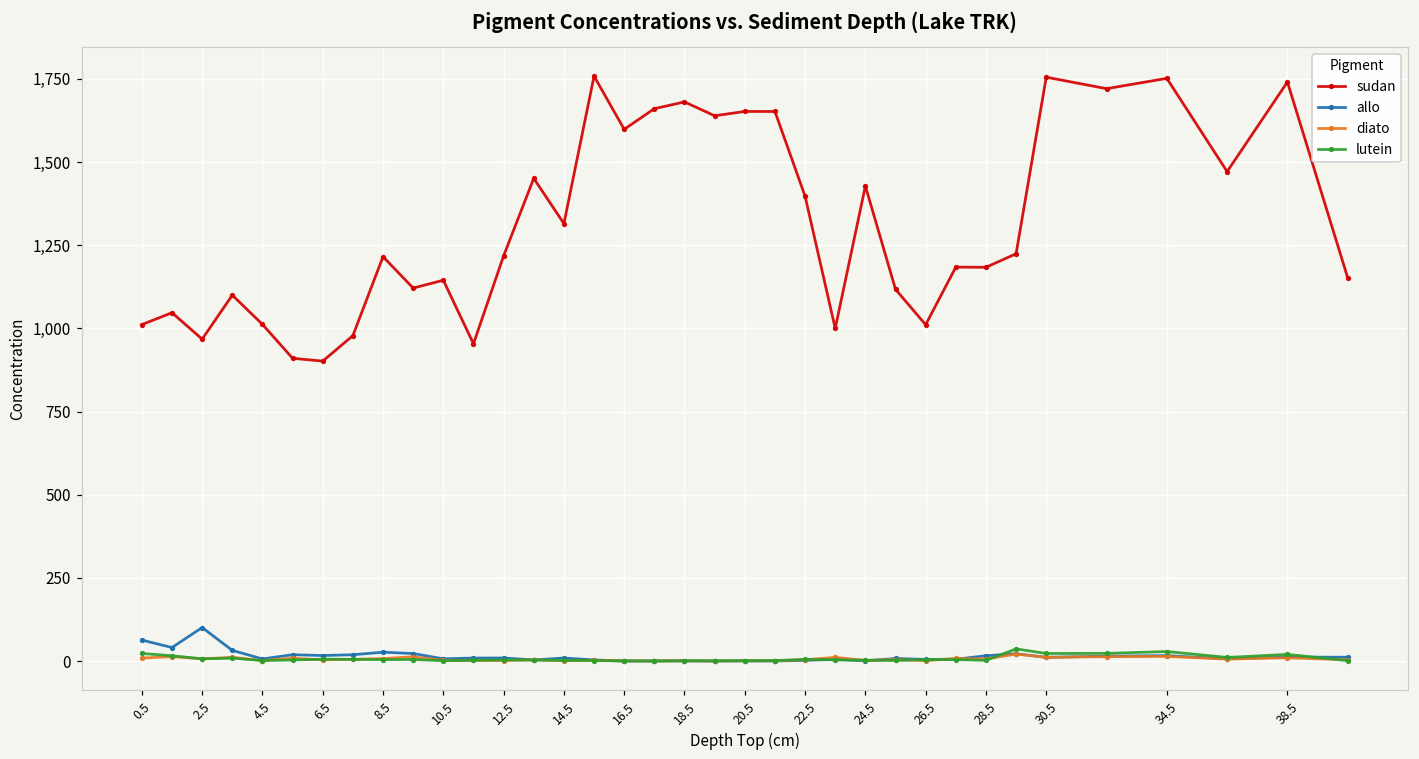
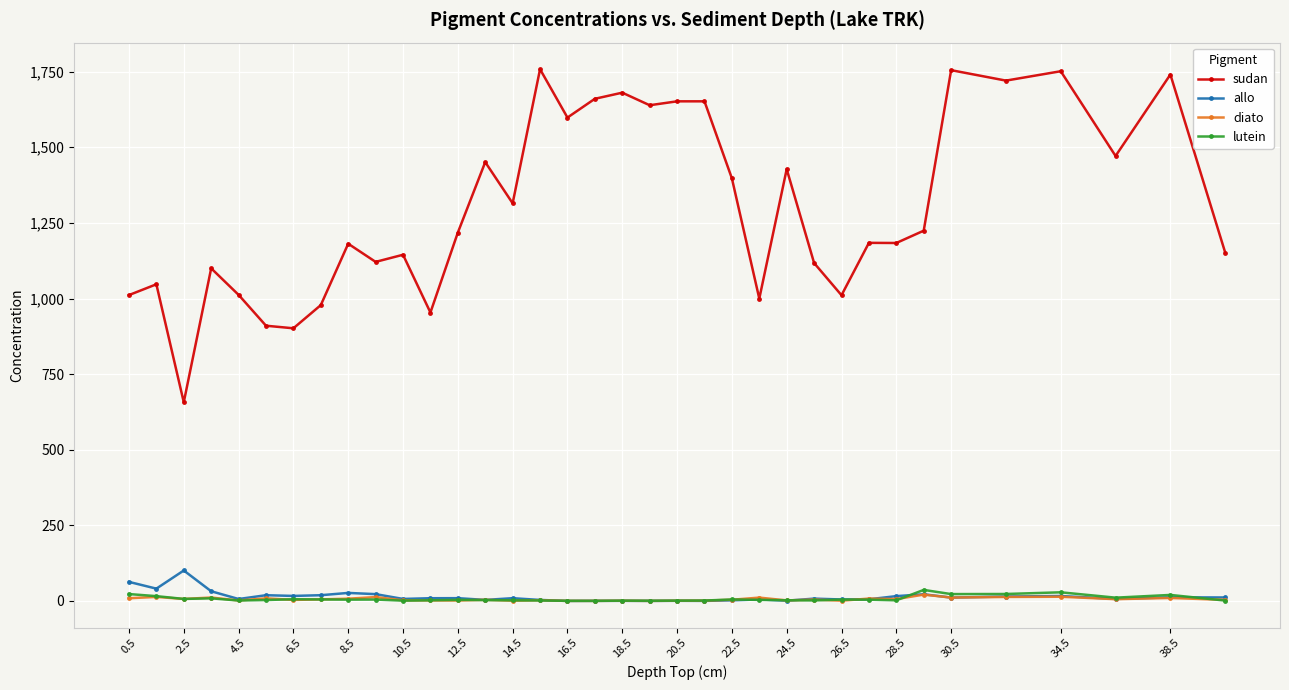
  {
    "sudan": {
      "0.5": "1,010",
-     "2.5": "970",
+     "2.5": "660",
      "4.5": "1,010",
      "6.5": "900",
-     "8.5": "1,220",
+     "8.5": "1,180",
      "10.5": "1,140",
      "12.5": "1,220",
      "14.5": "1,310",
      "16.5": "1,600",
      "18.5": "1,680",
      "20.5": "1,650",
      "22.5": "1,400",
      "24.5": "1,430",
      "26.5": "1,010",
      "28.5": "1,180",
      "30.5": "1,750",
      "34.5": "1,750",
      "38.5": "1,740"
    },
    "allo": {
      "0.5": "60",
      "2.5": "100",
      "6.5": "20",
      "8.5": "30",
      "28.5": "20"
    },
    "diato": {
      "0.5": "10"
    },
    "lutein": {
      "0.5": "20",
      "30.5": "20",
      "34.5": "30"
    }
  }
